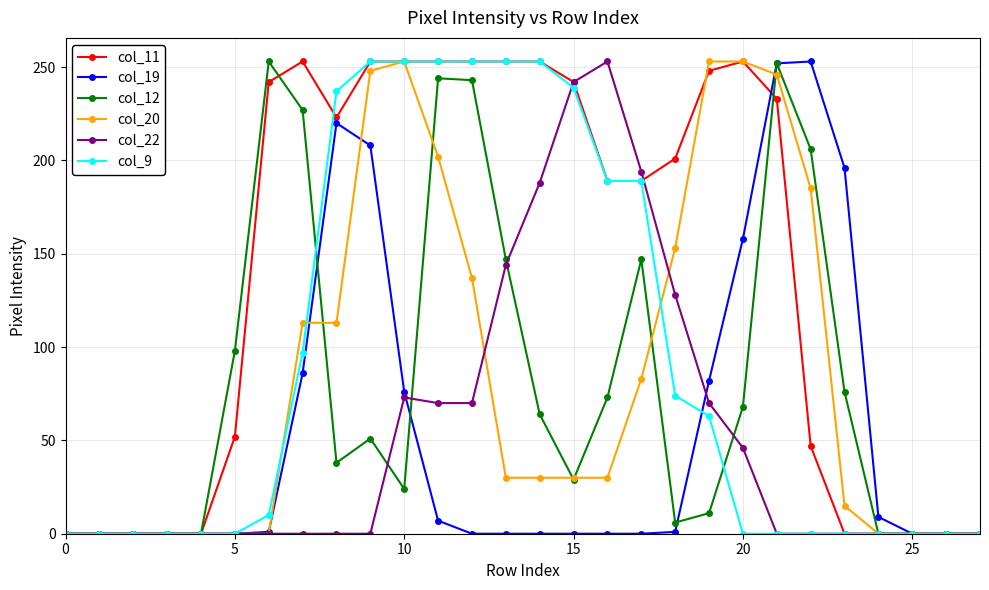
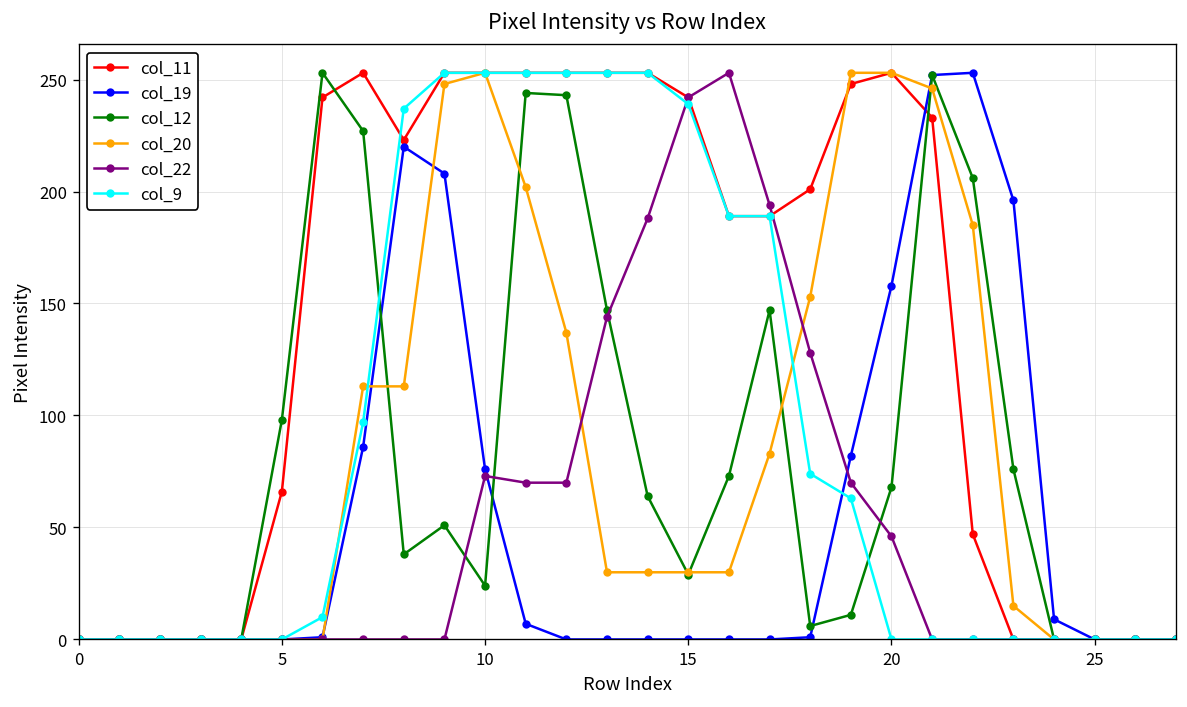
  {
    "col_11": {
-     "5": 52
+     "5": 66
    },
    "col_19": {
      "10": 76,
      "15": 0,
      "20": 158
    },
    "col_12": {
      "5": 98,
      "10": 24,
      "20": 68
    },
    "col_22": {
      "10": 73,
      "20": 46
    },
    "col_9": {
      "15": 239,
      "20": 0
    }
  }
